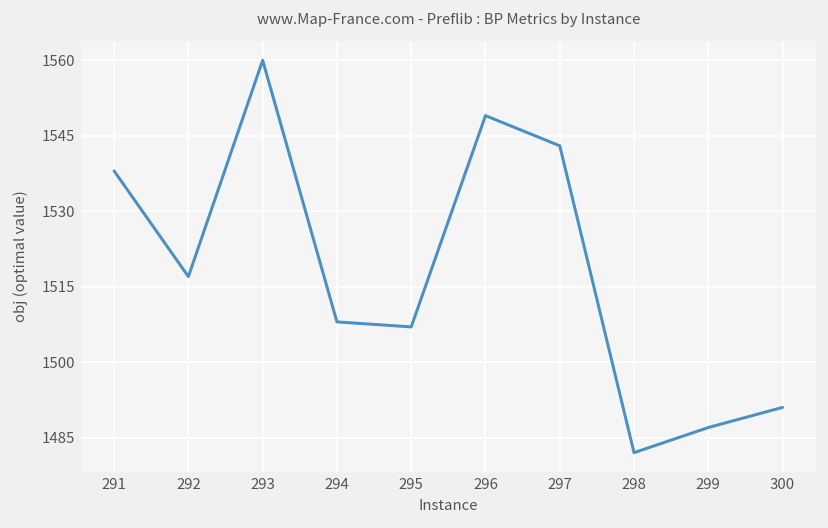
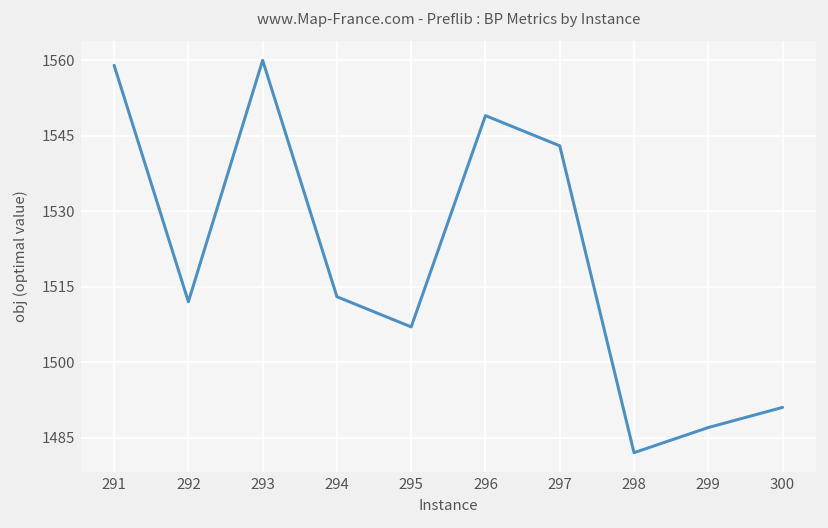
  {
-   "291": 1538,
-   "292": 1517,
+   "291": 1559,
+   "292": 1512,
    "293": 1560,
-   "294": 1508,
+   "294": 1513,
    "295": 1507,
    "296": 1549,
    "297": 1543,
    "298": 1482,
    "299": 1487,
    "300": 1491
  }
